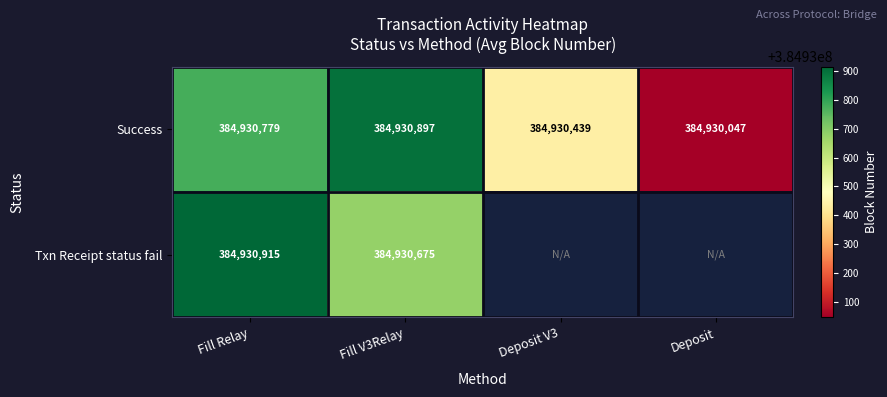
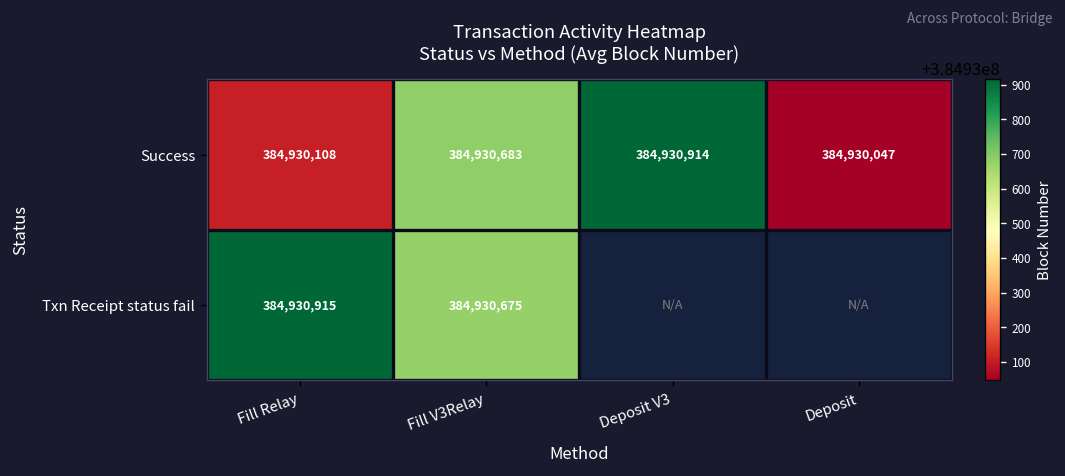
  {
    "Success": {
-     "Fill Relay": "384,930,779",
-     "Fill V3Relay": "384,930,897",
-     "Deposit V3": "384,930,439",
+     "Fill Relay": "384,930,108",
+     "Fill V3Relay": "384,930,683",
+     "Deposit V3": "384,930,914",
      "Deposit": "384,930,047"
    },
    "Txn Receipt status fail": {
      "Fill Relay": "384,930,915",
      "Fill V3Relay": "384,930,675"
    }
  }
